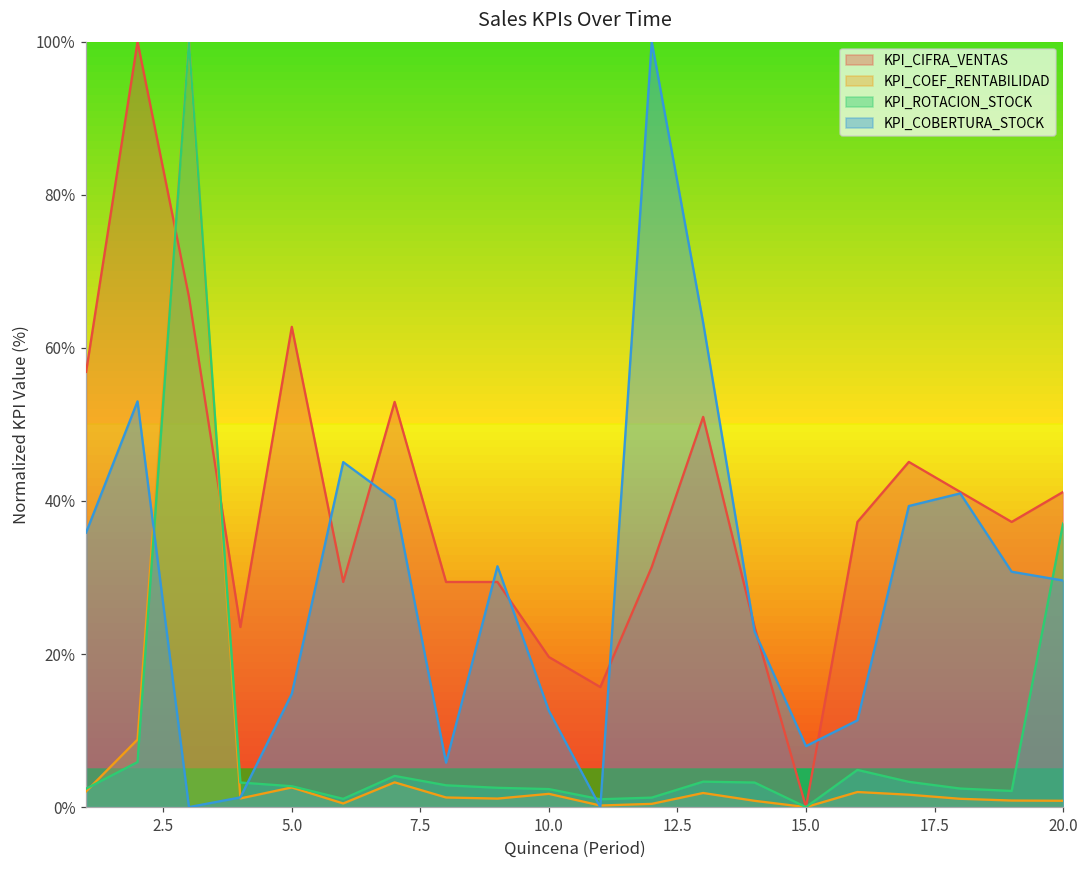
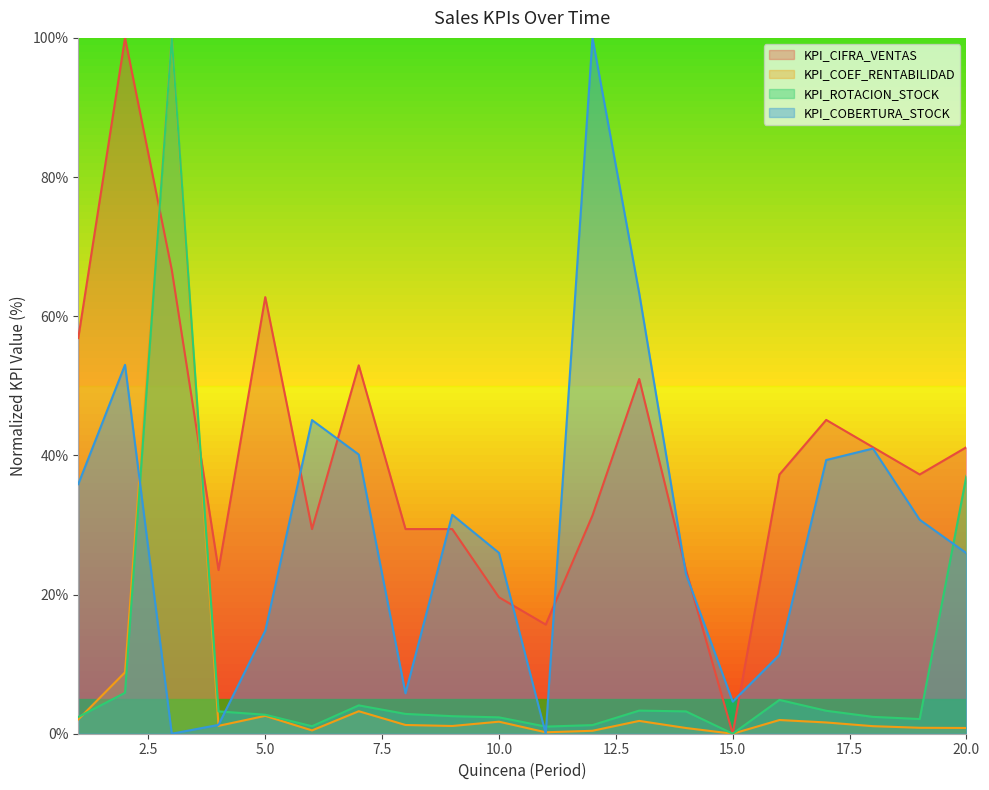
  {
    "KPI_ROTACION_STOCK": {
      "10.0": "2%",
      "20.0": "37%"
    },
    "KPI_COBERTURA_STOCK": {
      "5.0": "15%",
-     "10.0": "13%",
-     "15.0": "8%",
-     "20.0": "30%"
+     "10.0": "26%",
+     "15.0": "5%",
+     "20.0": "26%"
    }
  }
